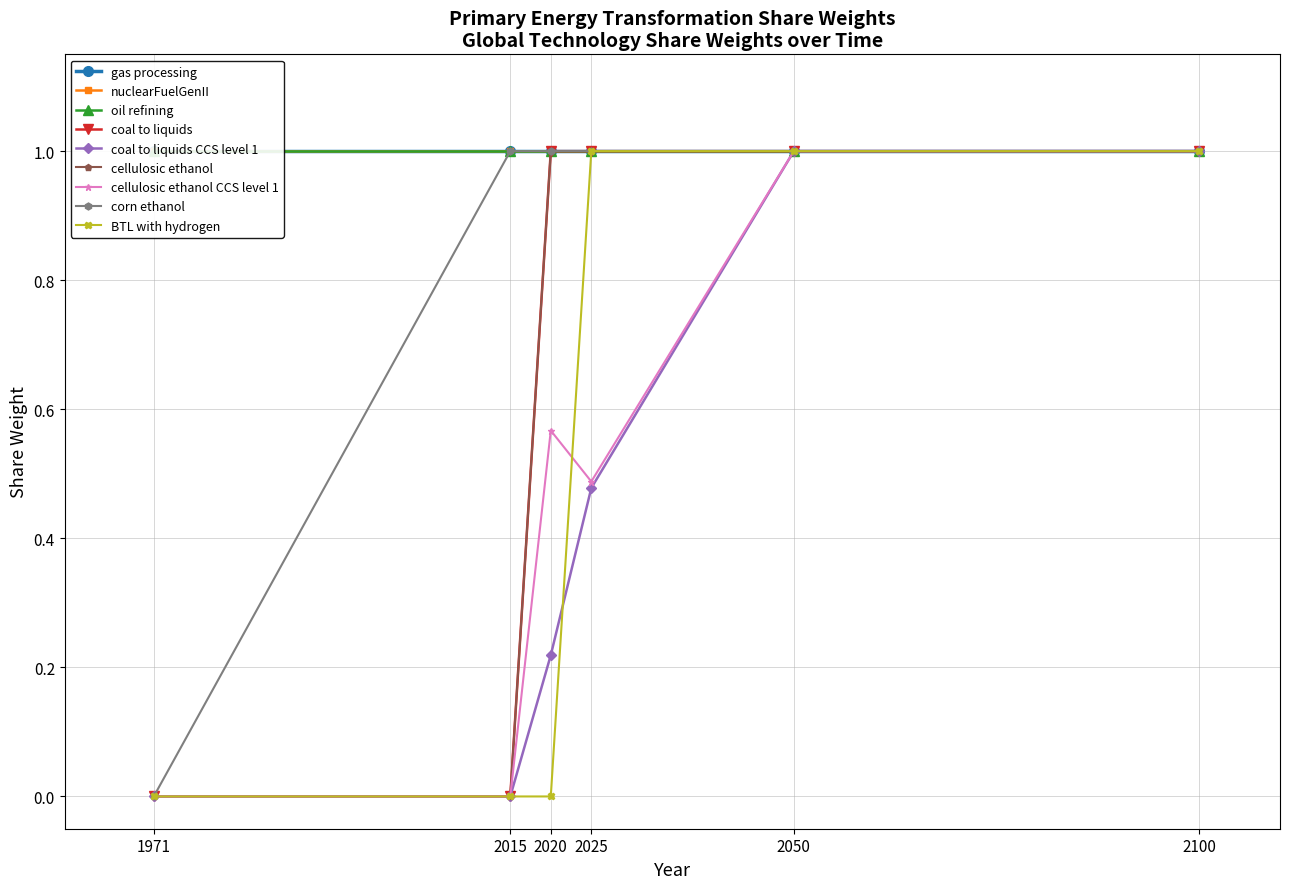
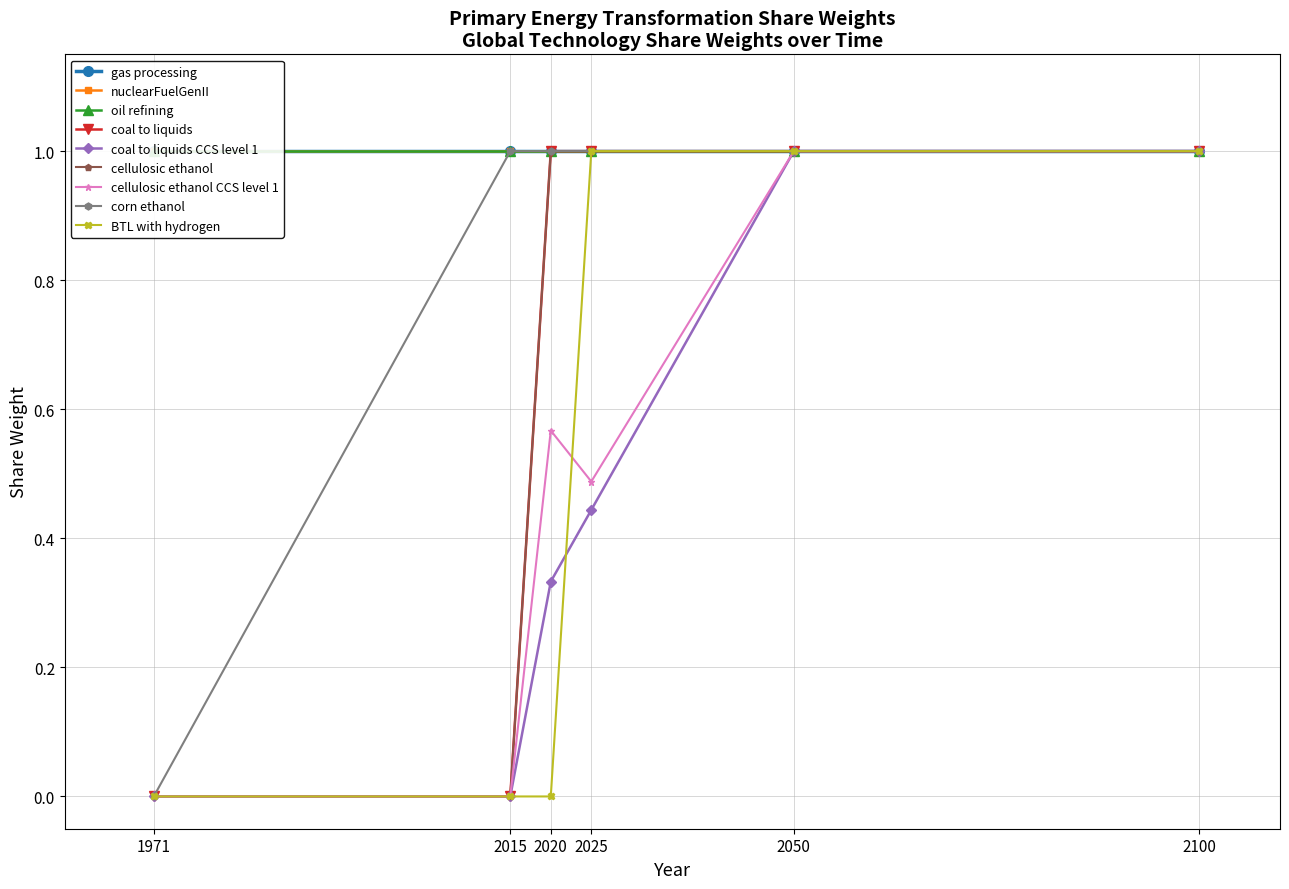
  {
    "coal to liquids CCS level 1": {
-     "2020": 0.22,
-     "2025": 0.48
+     "2020": 0.33,
+     "2025": 0.44
    },
    "cellulosic ethanol CCS level 1": {
      "2020": 0.57,
      "2025": 0.49
    },
    "BTL with hydrogen": {
      "2020": 0.00
    }
  }
